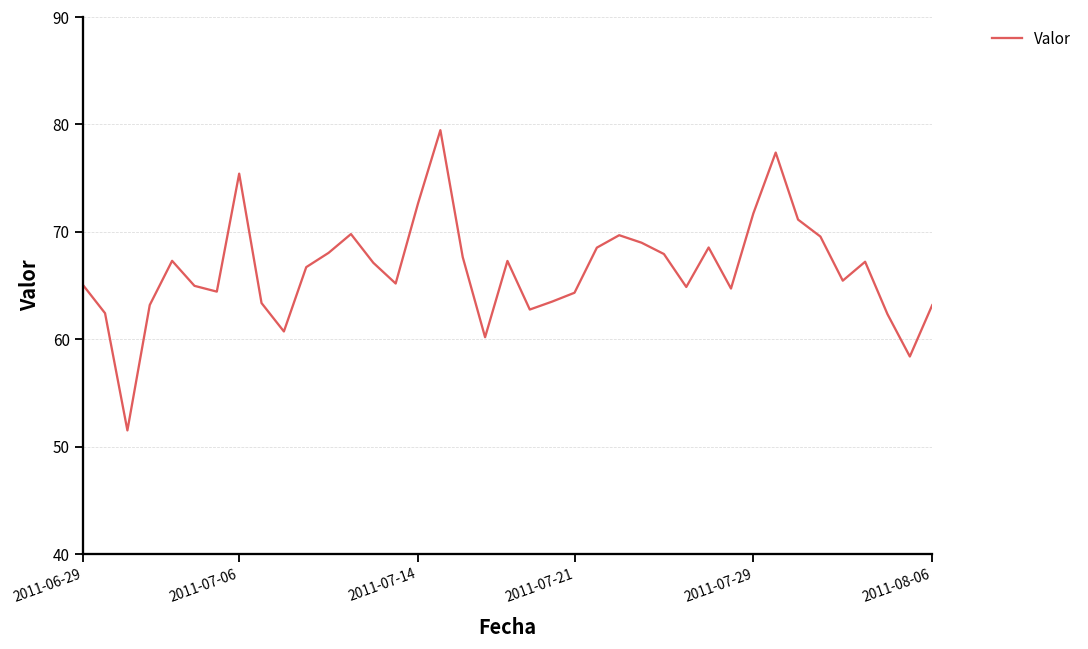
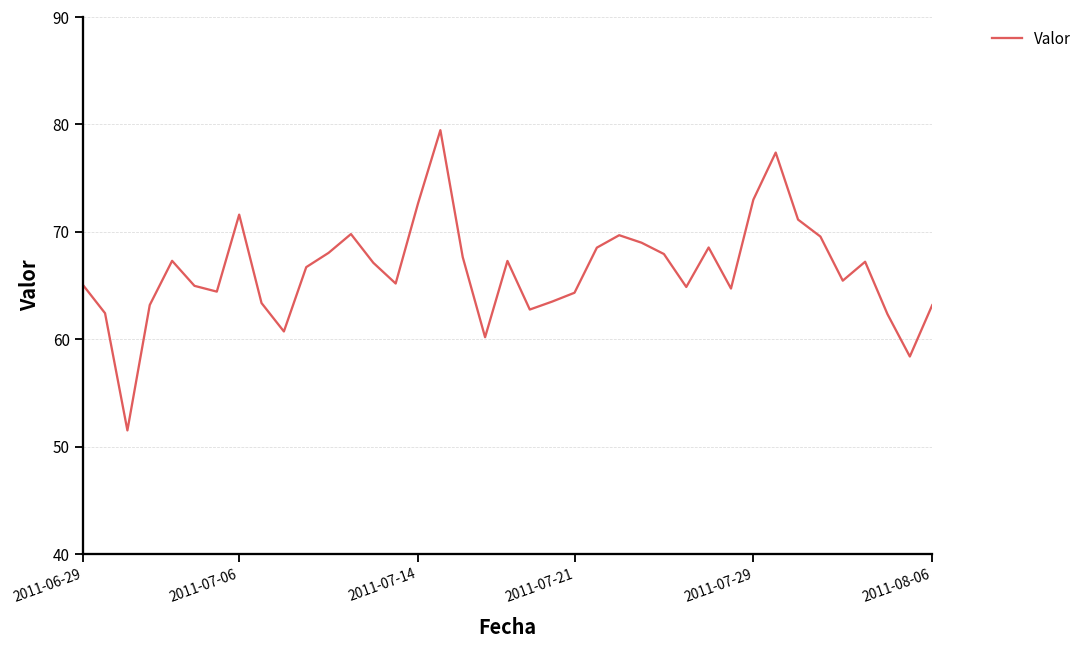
  {
    "2011-06-29": 65,
-   "2011-07-06": 75,
+   "2011-07-06": 72,
    "2011-07-14": 73,
    "2011-07-21": 64,
-   "2011-07-29": 72,
+   "2011-07-29": 73,
    "2011-08-06": 63
  }
